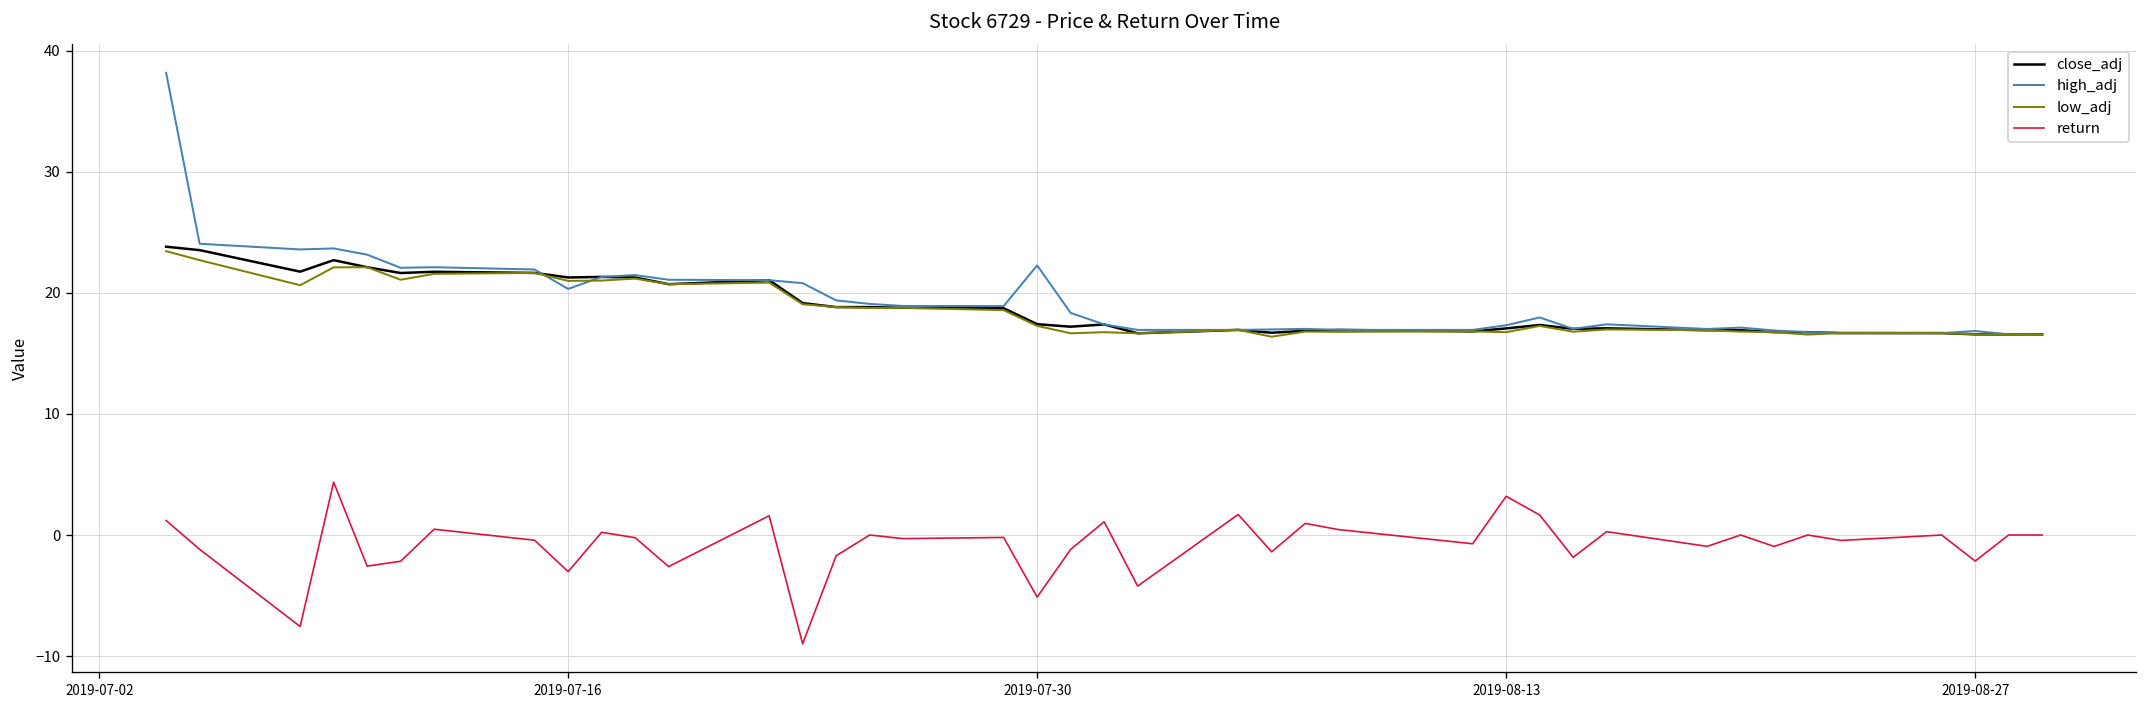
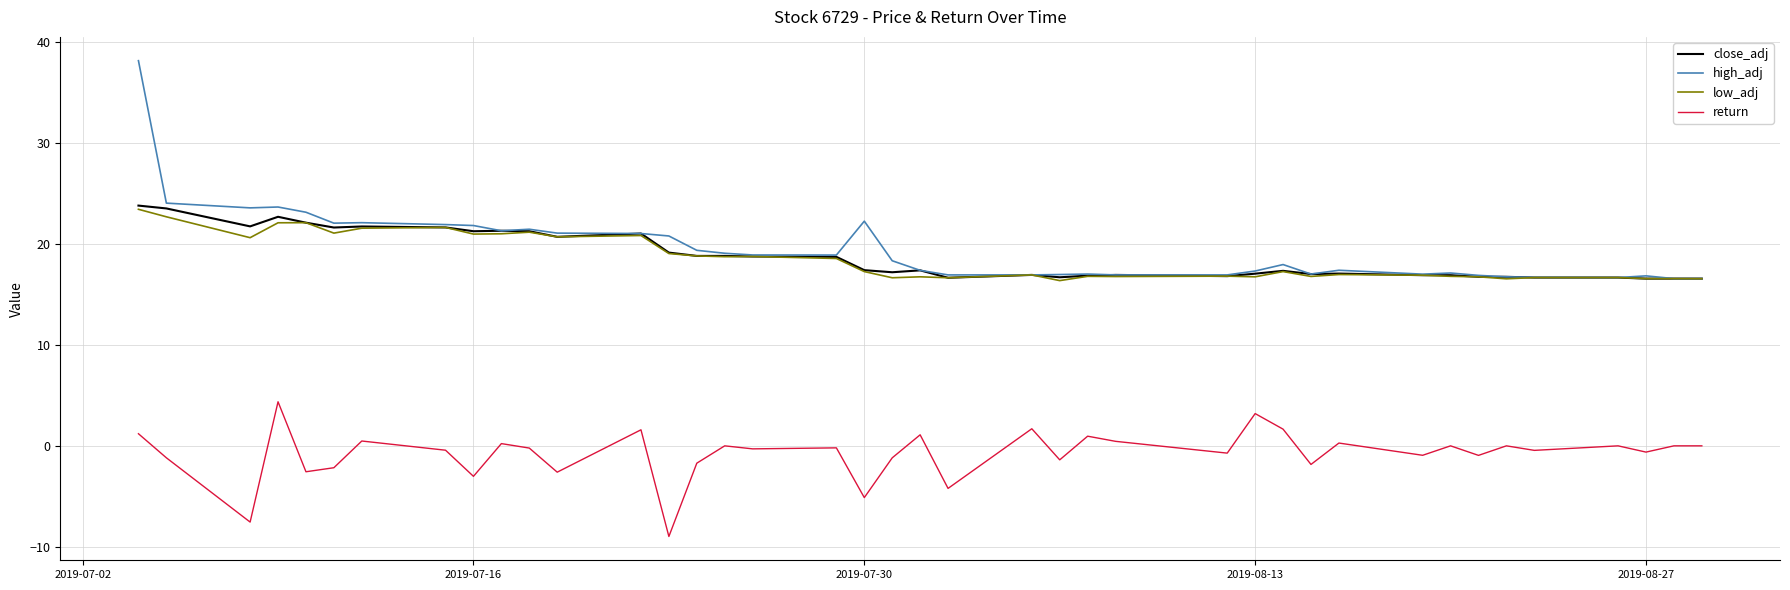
  {
    "close_adj": {
      "2019-07-16": 21.3,
      "2019-08-13": 17.1
    },
    "high_adj": {
-     "2019-07-16": 20.3,
+     "2019-07-16": 21.8,
      "2019-07-30": 22.3,
      "2019-08-13": 17.3,
      "2019-08-27": 16.9
    },
    "low_adj": {
      "2019-07-16": 21.0,
      "2019-08-13": 16.8
    },
    "return": {
      "2019-07-16": -3.0,
      "2019-07-30": -5.1,
      "2019-08-13": 3.2,
-     "2019-08-27": -2.2
+     "2019-08-27": -0.6
    }
  }
